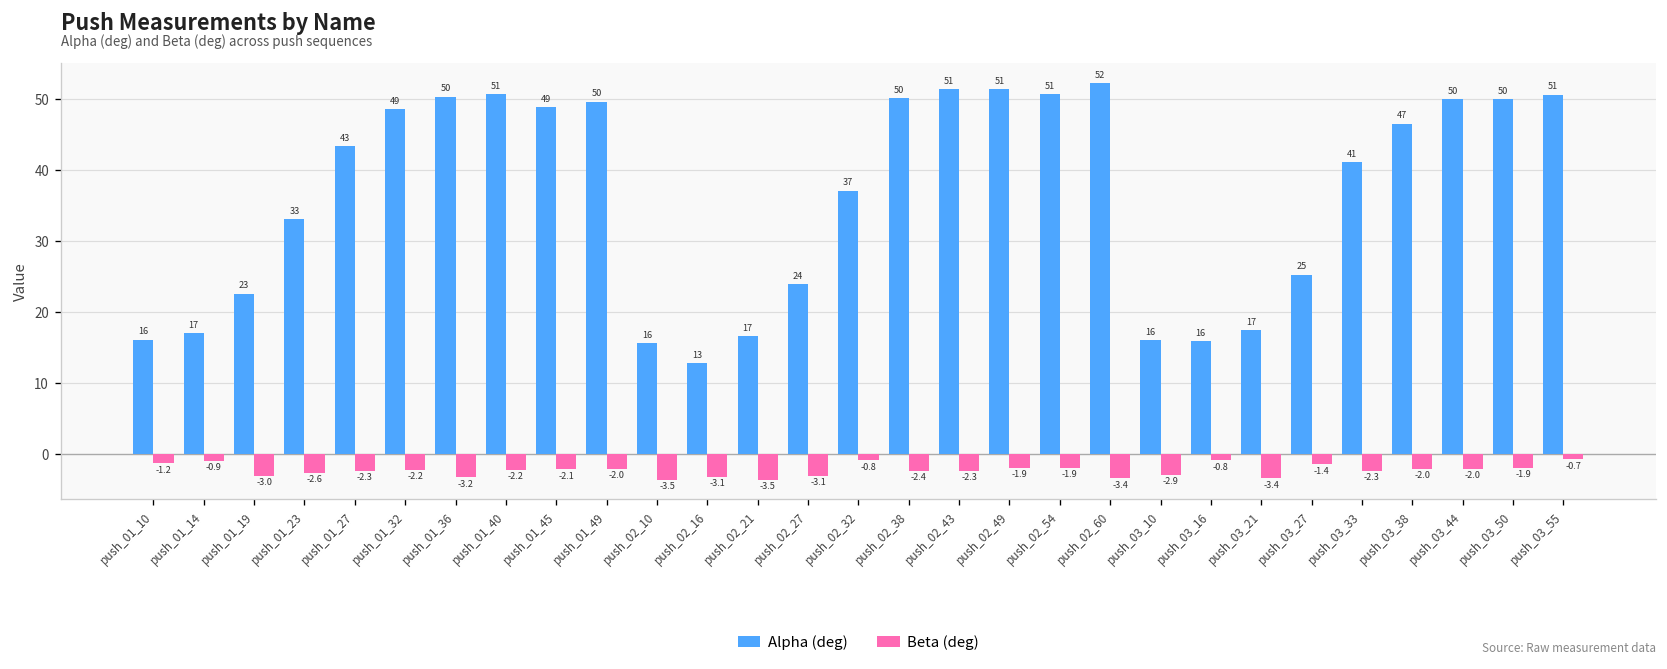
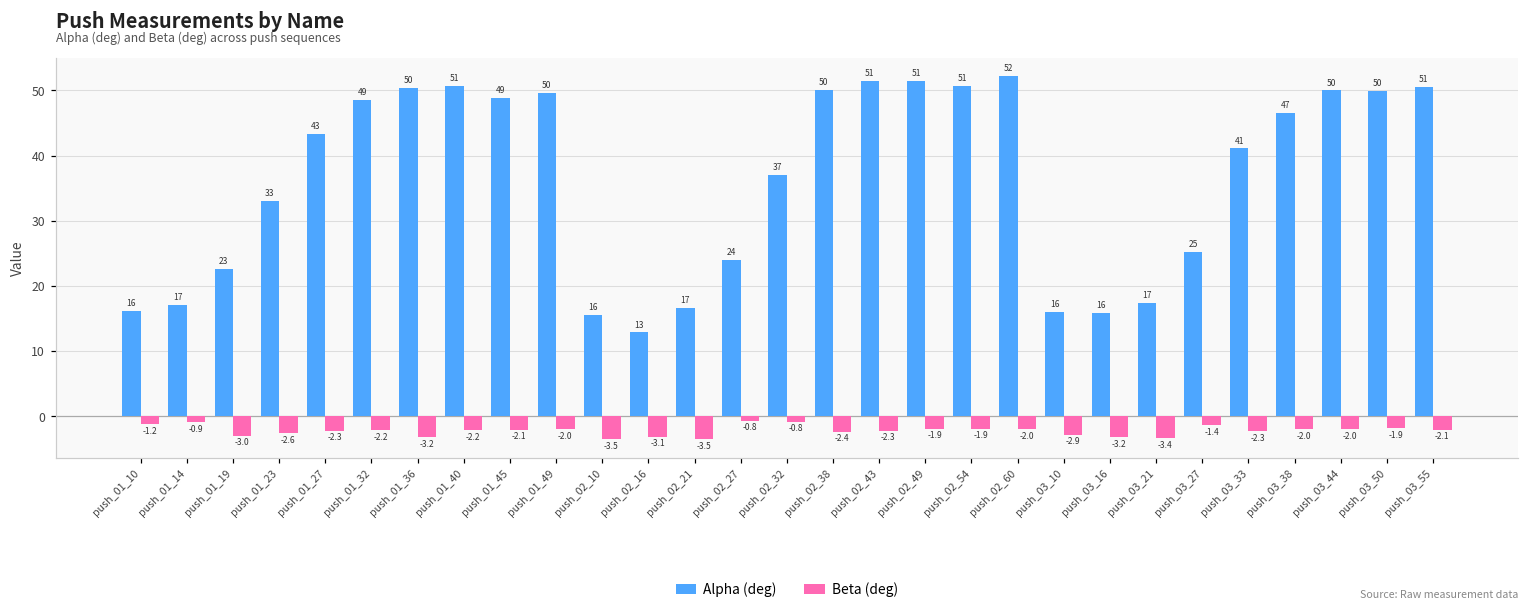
  {
    "Alpha (deg)": {
      "push_01_10": 16,
      "push_01_14": 17,
      "push_01_19": 23,
      "push_01_23": 33,
      "push_01_27": 43,
      "push_01_32": 49,
      "push_01_36": 50,
      "push_01_40": 51,
      "push_01_45": 49,
      "push_01_49": 50,
      "push_02_10": 16,
      "push_02_16": 13,
      "push_02_21": 17,
      "push_02_27": 24,
      "push_02_32": 37,
      "push_02_38": 50,
      "push_02_43": 51,
      "push_02_49": 51,
      "push_02_54": 51,
      "push_02_60": 52,
      "push_03_10": 16,
      "push_03_16": 16,
      "push_03_21": 17,
      "push_03_27": 25,
      "push_03_33": 41,
      "push_03_38": 47,
      "push_03_44": 50,
      "push_03_50": 50,
      "push_03_55": 51
    },
    "Beta (deg)": {
      "push_01_10": -1.2,
      "push_01_14": -0.9,
      "push_01_19": -3.0,
      "push_01_23": -2.6,
      "push_01_27": -2.3,
      "push_01_32": -2.2,
      "push_01_36": -3.2,
      "push_01_40": -2.2,
      "push_01_45": -2.1,
      "push_01_49": -2.0,
      "push_02_10": -3.5,
      "push_02_16": -3.1,
      "push_02_21": -3.5,
-     "push_02_27": -3.1,
+     "push_02_27": -0.8,
      "push_02_32": -0.8,
      "push_02_38": -2.4,
      "push_02_43": -2.3,
      "push_02_49": -1.9,
      "push_02_54": -1.9,
-     "push_02_60": -3.4,
+     "push_02_60": -2.0,
      "push_03_10": -2.9,
-     "push_03_16": -0.8,
+     "push_03_16": -3.2,
      "push_03_21": -3.4,
      "push_03_27": -1.4,
      "push_03_33": -2.3,
      "push_03_38": -2.0,
      "push_03_44": -2.0,
      "push_03_50": -1.9,
-     "push_03_55": -0.7
+     "push_03_55": -2.1
    }
  }
